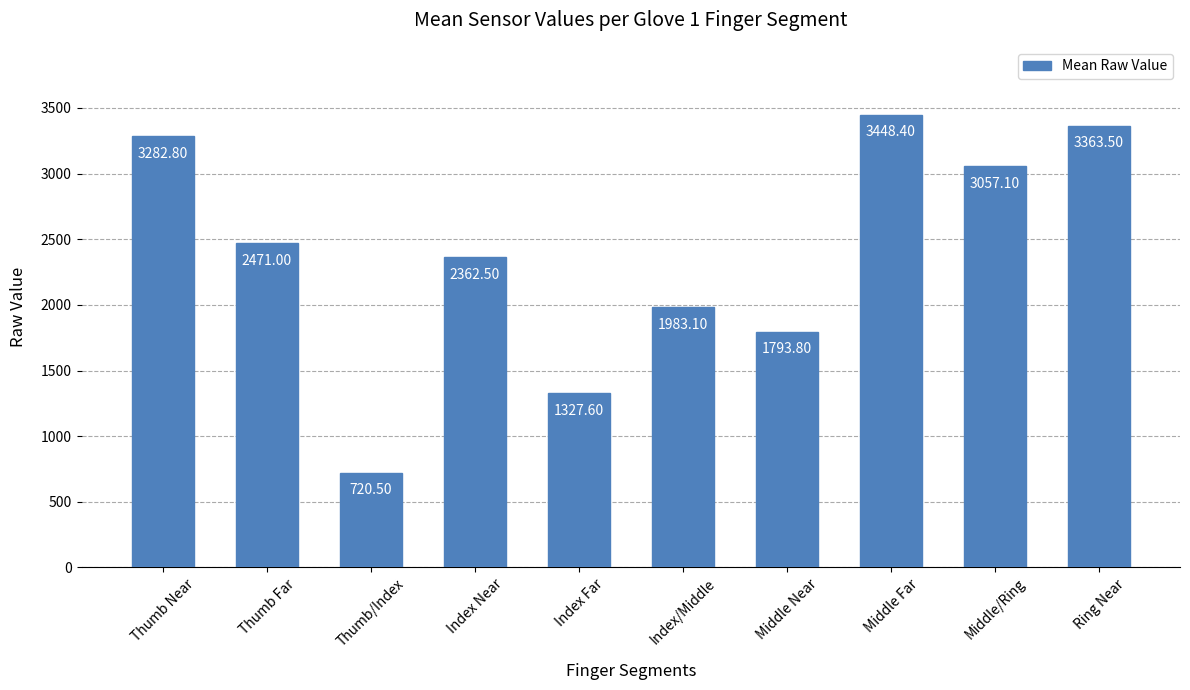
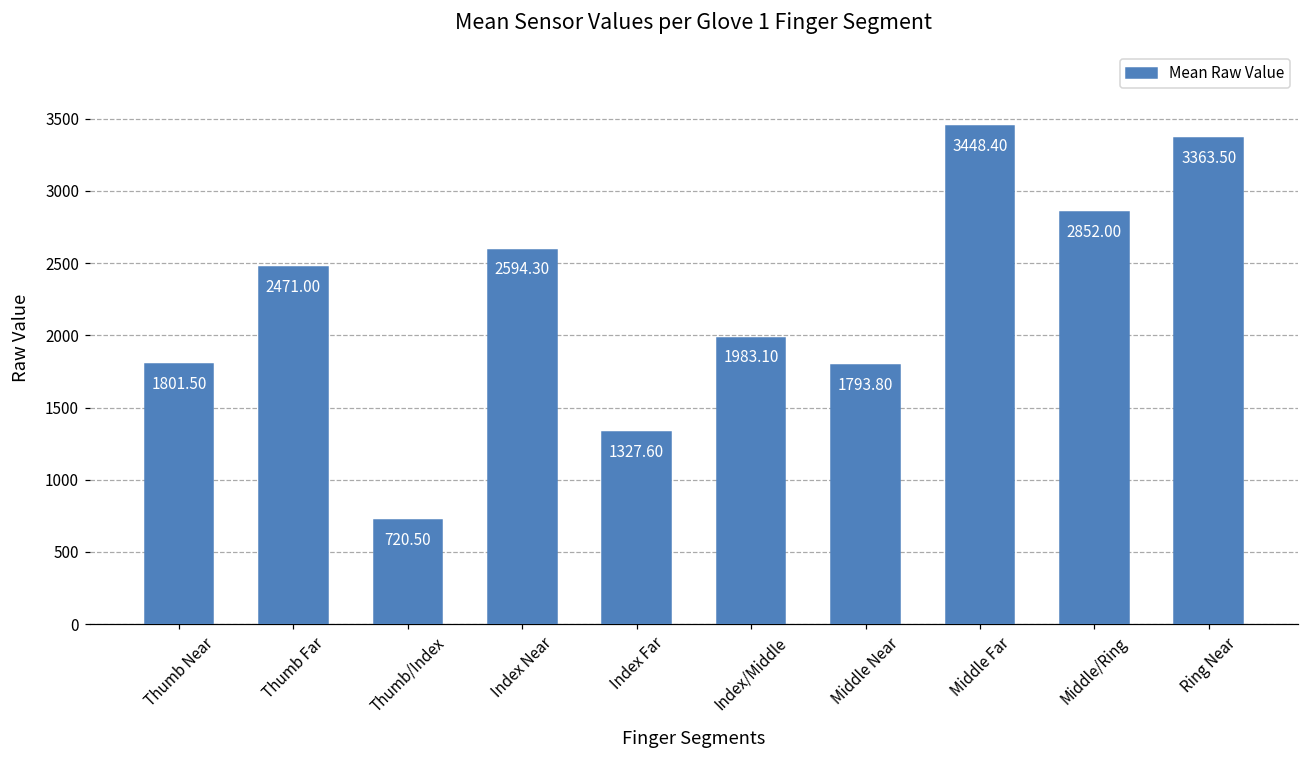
  {
-   "Thumb Near": 3282.80,
+   "Thumb Near": 1801.50,
    "Thumb Far": 2471.00,
    "Thumb/Index": 720.50,
-   "Index Near": 2362.50,
+   "Index Near": 2594.30,
    "Index Far": 1327.60,
    "Index/Middle": 1983.10,
    "Middle Near": 1793.80,
    "Middle Far": 3448.40,
-   "Middle/Ring": 3057.10,
+   "Middle/Ring": 2852.00,
    "Ring Near": 3363.50
  }
